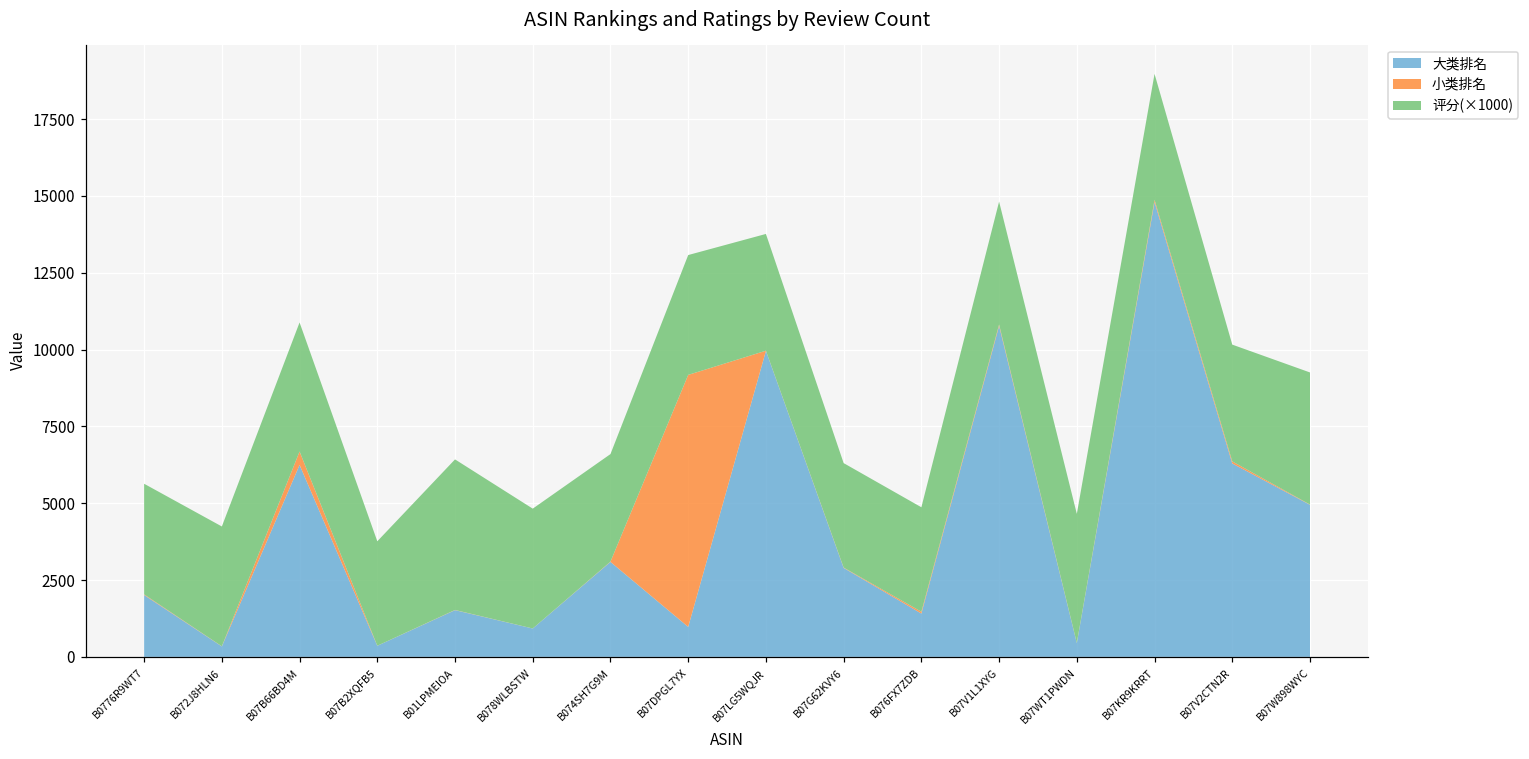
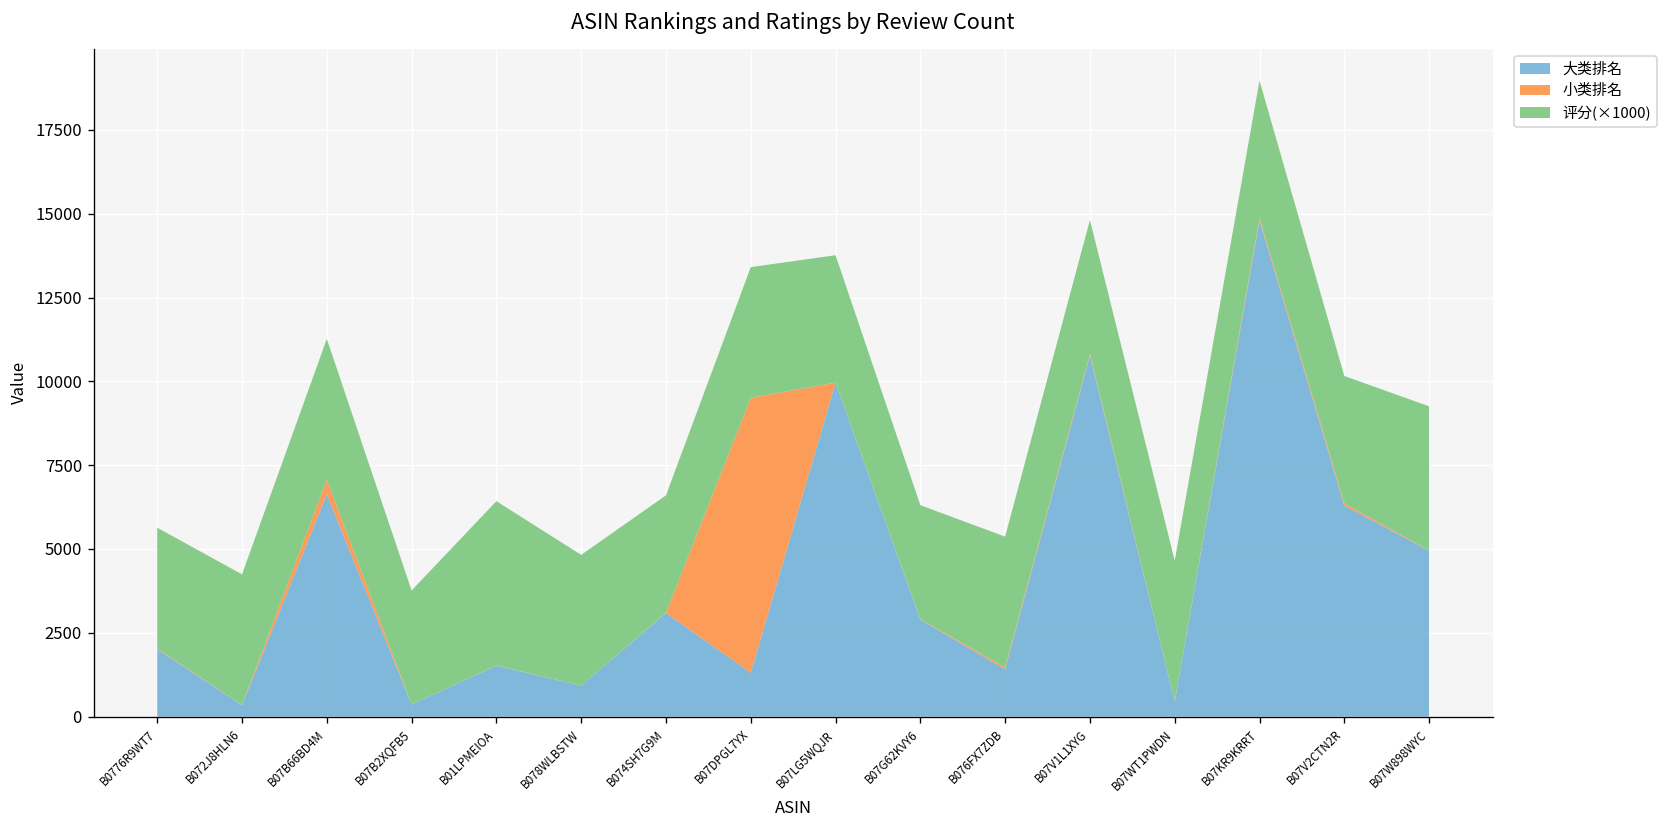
  {
    "大类排名": {
-     "B07B66BD4M": 6200,
-     "B07DPGL7YX": 1000
+     "B07B66BD4M": 6600,
+     "B07DPGL7YX": 1300
    },
    "小类排名": {
      "B07B66BD4M": 400,
      "B07DPGL7YX": 8200
    },
    "评分(×1000)": {
      "B0776R9WT7": 3600,
      "B072J8HLN6": 3900,
      "B07B66BD4M": 4200,
      "B07B2XQFB5": 3400,
      "B01LPMEIOA": 4900,
      "B078WLBSTW": 3900,
      "B074SH7G9M": 3500,
      "B07DPGL7YX": 3900,
      "B07LG5WQJR": 3800,
      "B07G62KVY6": 3400,
-     "B076FX7ZDB": 3400,
+     "B076FX7ZDB": 3900,
      "B07V1L1XYG": 4000,
      "B07WT1PWDN": 4200,
      "B07KR9KRRT": 4100,
      "B07V2CTN2R": 3800,
      "B07W898WYC": 4300
    }
  }
